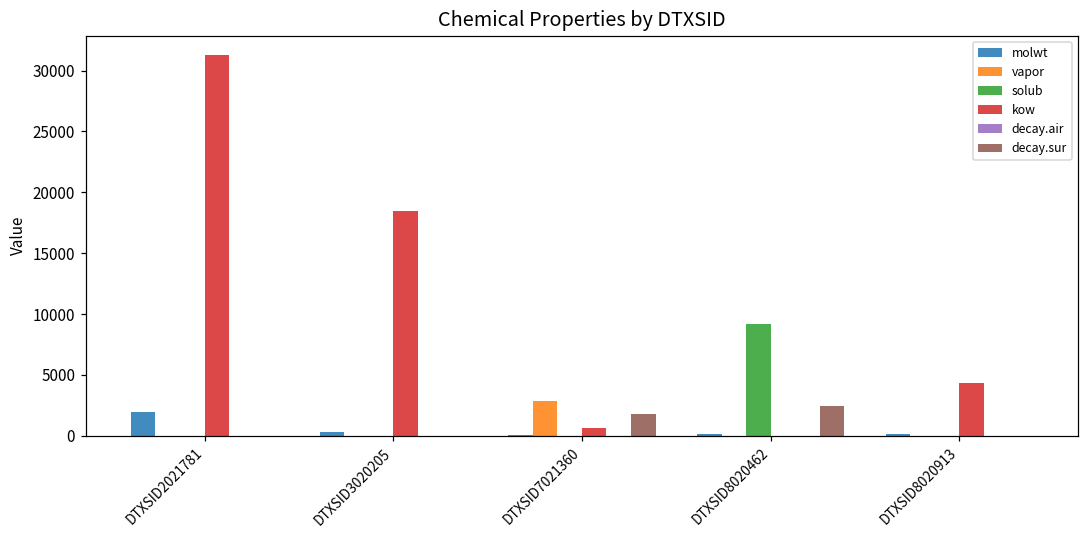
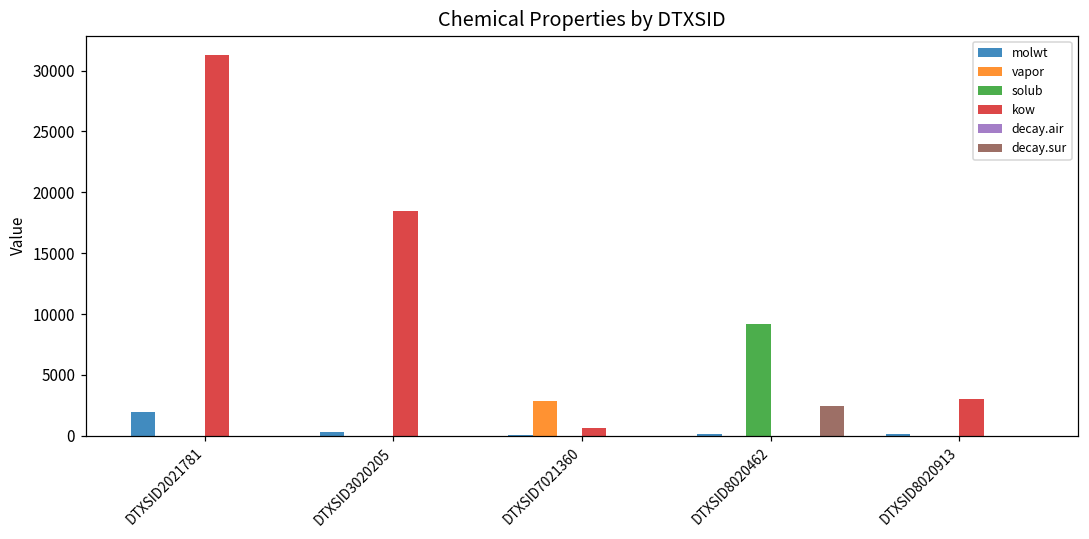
  {
    "molwt": {
      "DTXSID2021781": 2000,
      "DTXSID3020205": 300
    },
    "vapor": {
      "DTXSID7021360": 2800
    },
    "solub": {
      "DTXSID8020462": 9200
    },
    "kow": {
      "DTXSID2021781": 31300,
      "DTXSID3020205": 18500,
      "DTXSID7021360": 700,
-     "DTXSID8020913": 4300
+     "DTXSID8020913": 3000
    },
    "decay.sur": {
-     "DTXSID7021360": 1800,
+     "DTXSID7021360": 0,
      "DTXSID8020462": 2500
    }
  }
